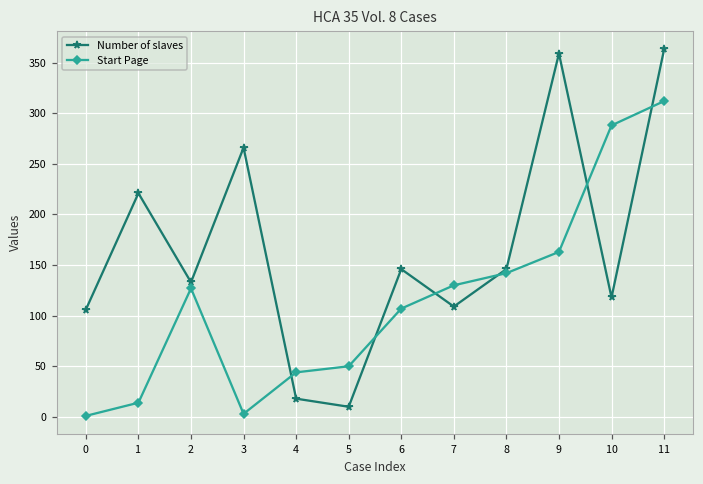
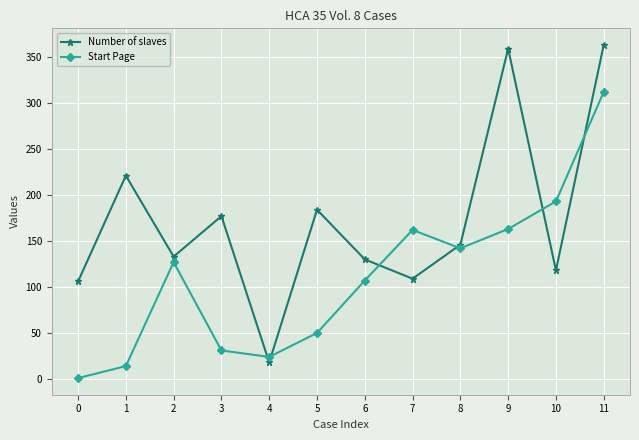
  {
    "Number of slaves": {
      "0": 110,
      "1": 220,
      "2": 130,
-     "3": 270,
+     "3": 180,
      "4": 20,
-     "5": 10,
-     "6": 150,
+     "5": 180,
+     "6": 130,
      "7": 110,
      "8": 150,
      "9": 360,
      "10": 120,
      "11": 360
    },
    "Start Page": {
      "0": 0,
      "1": 10,
      "2": 130,
-     "3": 0,
-     "4": 40,
+     "3": 30,
+     "4": 20,
      "5": 50,
      "6": 110,
-     "7": 130,
+     "7": 160,
      "8": 140,
      "9": 160,
-     "10": 290,
+     "10": 190,
      "11": 310
    }
  }
